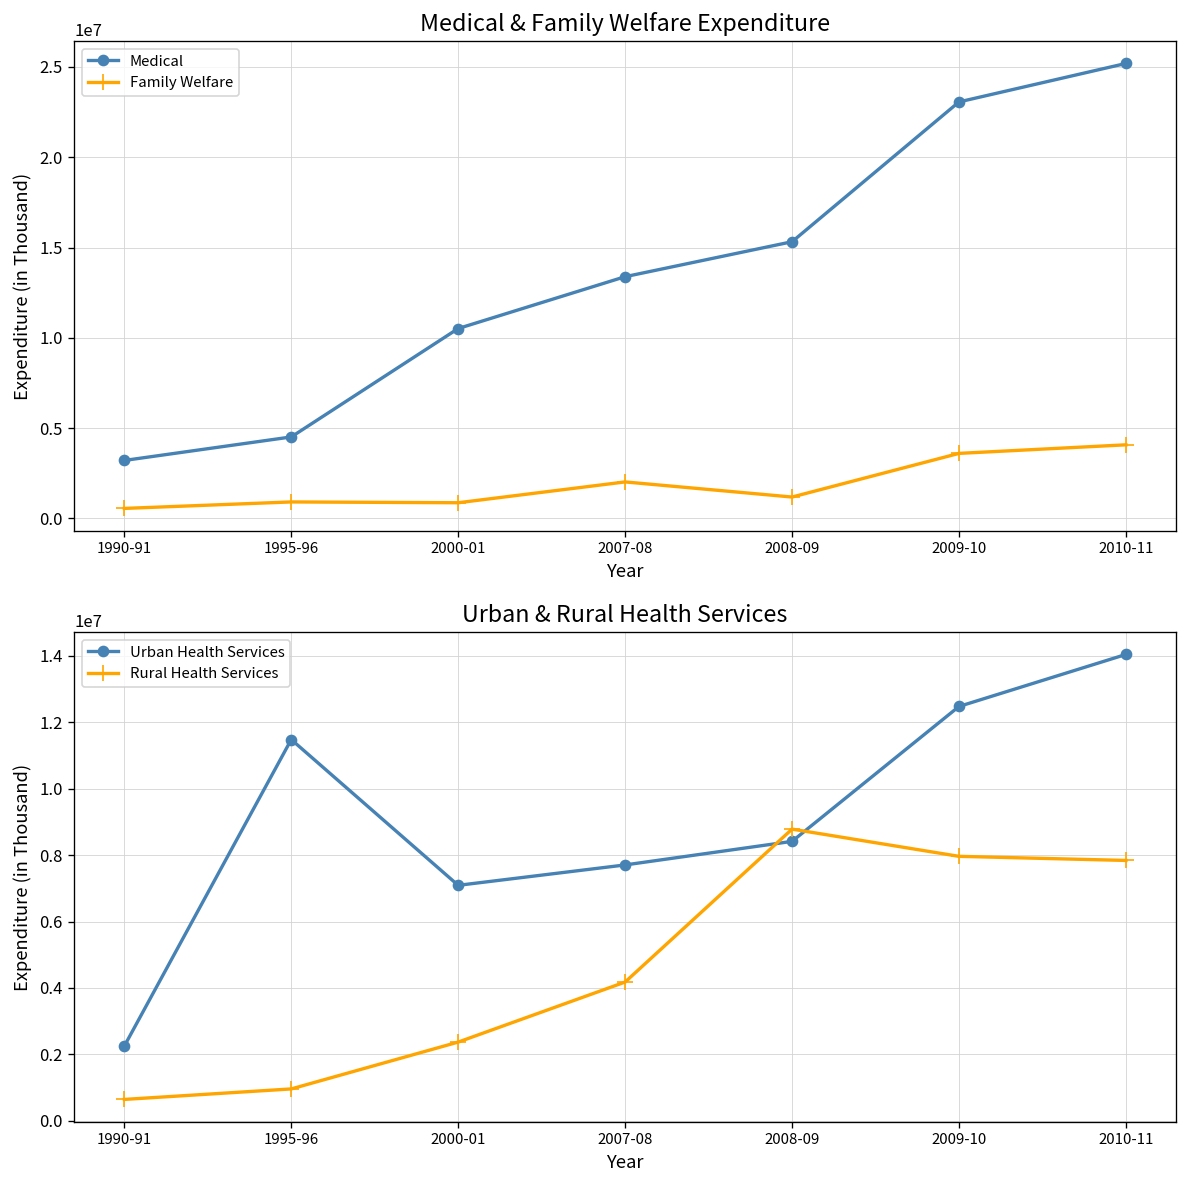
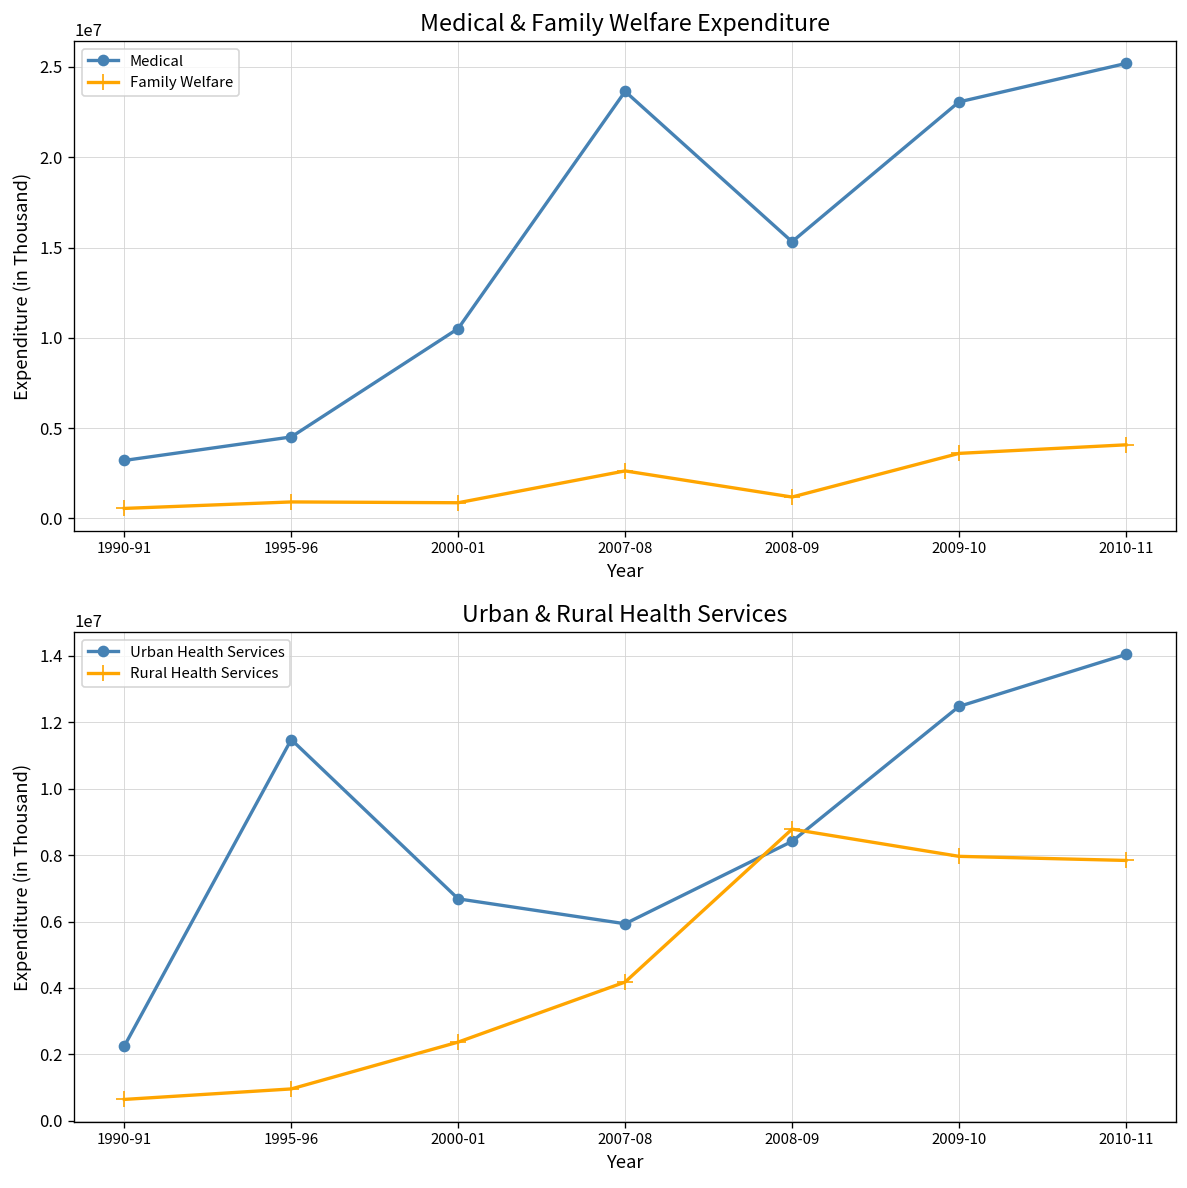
  {
    "Medical & Family Welfare Expenditure": {
      "Medical": {
        "1990-91": 3200000,
        "1995-96": 4500000,
        "2000-01": 10500000,
-       "2007-08": 13400000,
+       "2007-08": 23600000,
        "2008-09": 15300000,
        "2009-10": 23100000,
        "2010-11": 25200000
      },
      "Family Welfare": {
        "1990-91": 600000,
        "1995-96": 900000,
        "2000-01": 900000,
-       "2007-08": 2000000,
+       "2007-08": 2600000,
        "2008-09": 1200000,
        "2009-10": 3600000,
        "2010-11": 4100000
      }
    },
    "Urban & Rural Health Services": {
      "Urban Health Services": {
        "1990-91": 2300000,
        "1995-96": 11500000,
-       "2000-01": 7100000,
-       "2007-08": 7700000,
+       "2000-01": 6700000,
+       "2007-08": 5900000,
        "2008-09": 8400000,
        "2009-10": 12500000,
        "2010-11": 14000000
      },
      "Rural Health Services": {
        "1990-91": 600000,
        "1995-96": 1000000,
        "2000-01": 2400000,
        "2007-08": 4200000,
        "2008-09": 8800000,
        "2009-10": 8000000,
        "2010-11": 7800000
      }
    }
  }
